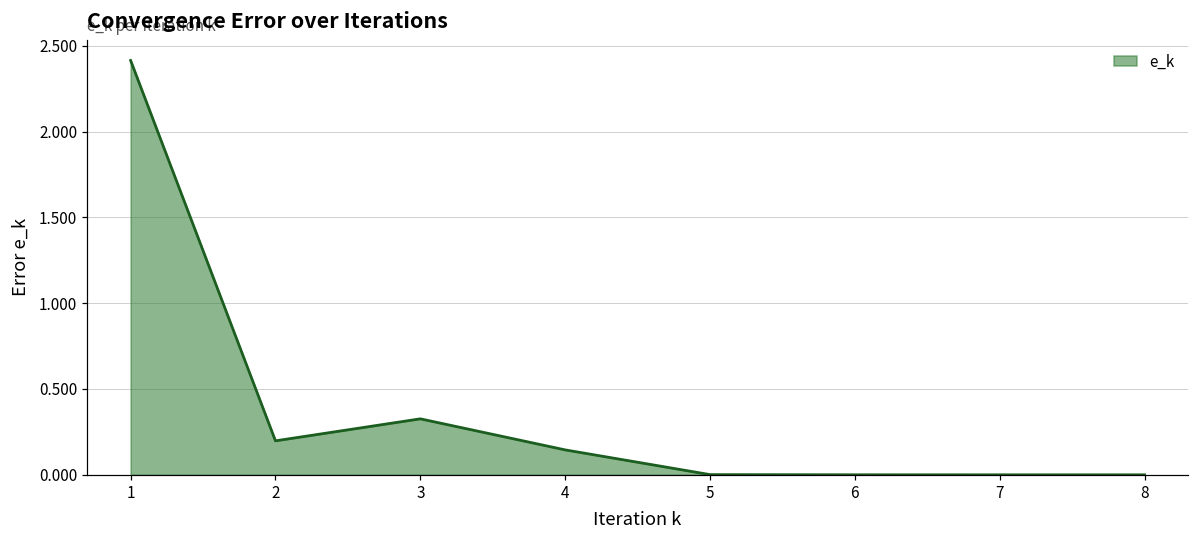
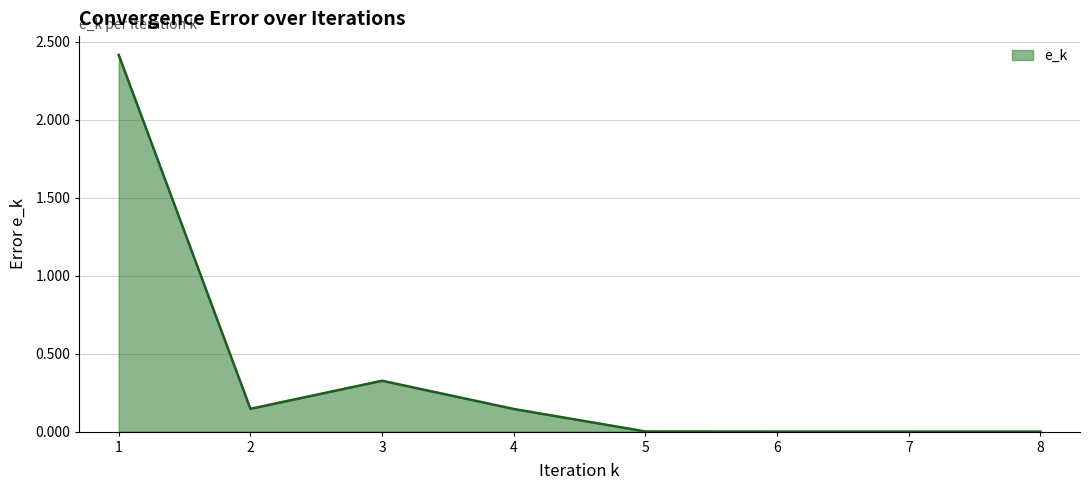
  {
    "1": 2.41,
-   "2": 0.20,
+   "2": 0.15,
    "3": 0.33,
    "4": 0.15,
    "5": 0.00,
    "6": 0.00,
    "7": 0.00,
    "8": 0.00
  }
